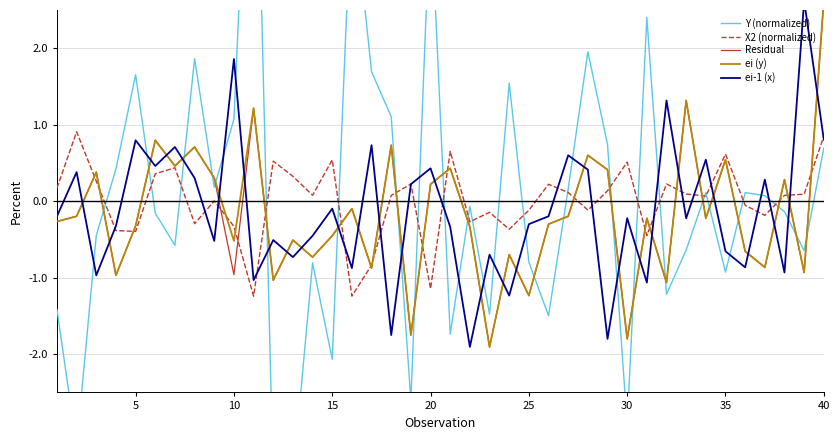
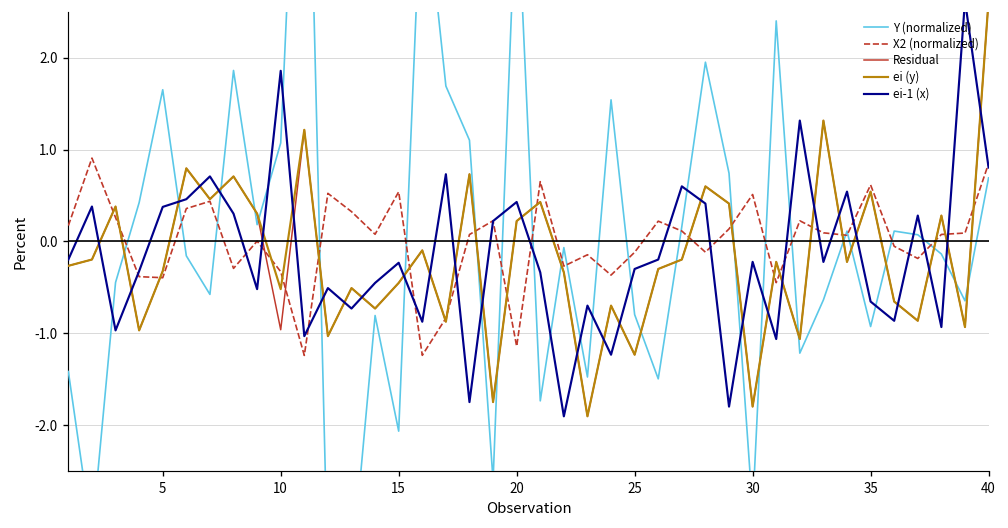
  {
    "Y (normalized)": {
      "5": 1.7,
      "10": 1.1,
      "15": -2.1,
      "25": -0.8,
      "35": -0.9,
      "40": 0.7
    },
    "ei (y)": {
      "10": -0.5
    },
    "ei-1 (x)": {
-     "5": 0.8,
+     "5": 0.4,
      "10": 1.9,
-     "15": -0.1,
+     "15": -0.2,
      "20": 0.4,
      "25": -0.3,
      "30": -0.2,
      "35": -0.7,
      "40": 0.8
    }
  }
